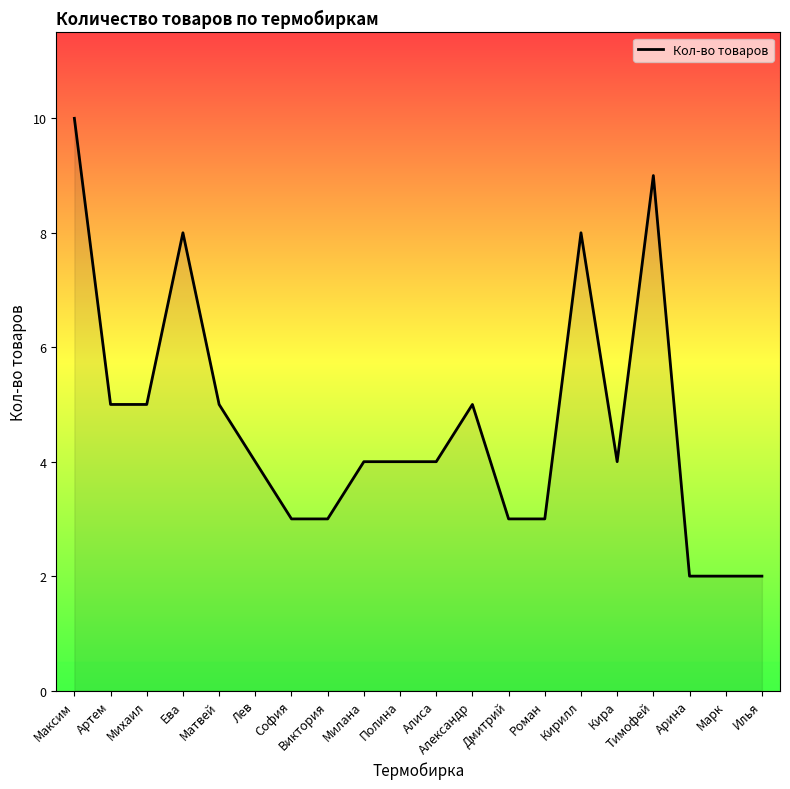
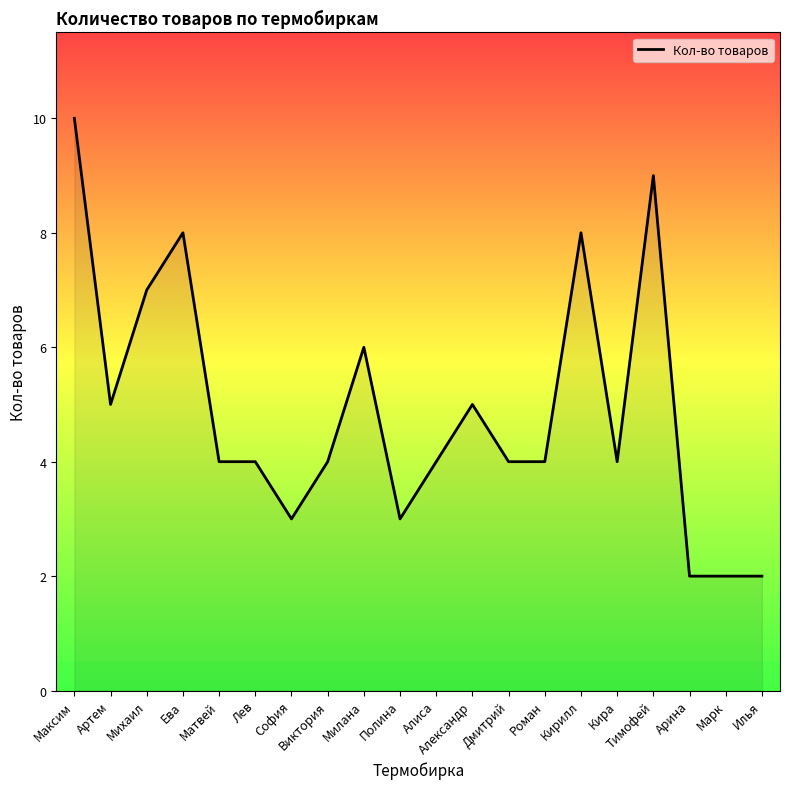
  {
    "Максим": 10,
    "Артем": 5,
-   "Михаил": 5,
+   "Михаил": 7,
    "Ева": 8,
-   "Матвей": 5,
+   "Матвей": 4,
    "Лев": 4,
    "София": 3,
-   "Виктория": 3,
-   "Милана": 4,
-   "Полина": 4,
+   "Виктория": 4,
+   "Милана": 6,
+   "Полина": 3,
    "Алиса": 4,
    "Александр": 5,
-   "Дмитрий": 3,
-   "Роман": 3,
+   "Дмитрий": 4,
+   "Роман": 4,
    "Кирилл": 8,
    "Кира": 4,
    "Тимофей": 9,
    "Арина": 2,
    "Марк": 2,
    "Илья": 2
  }
